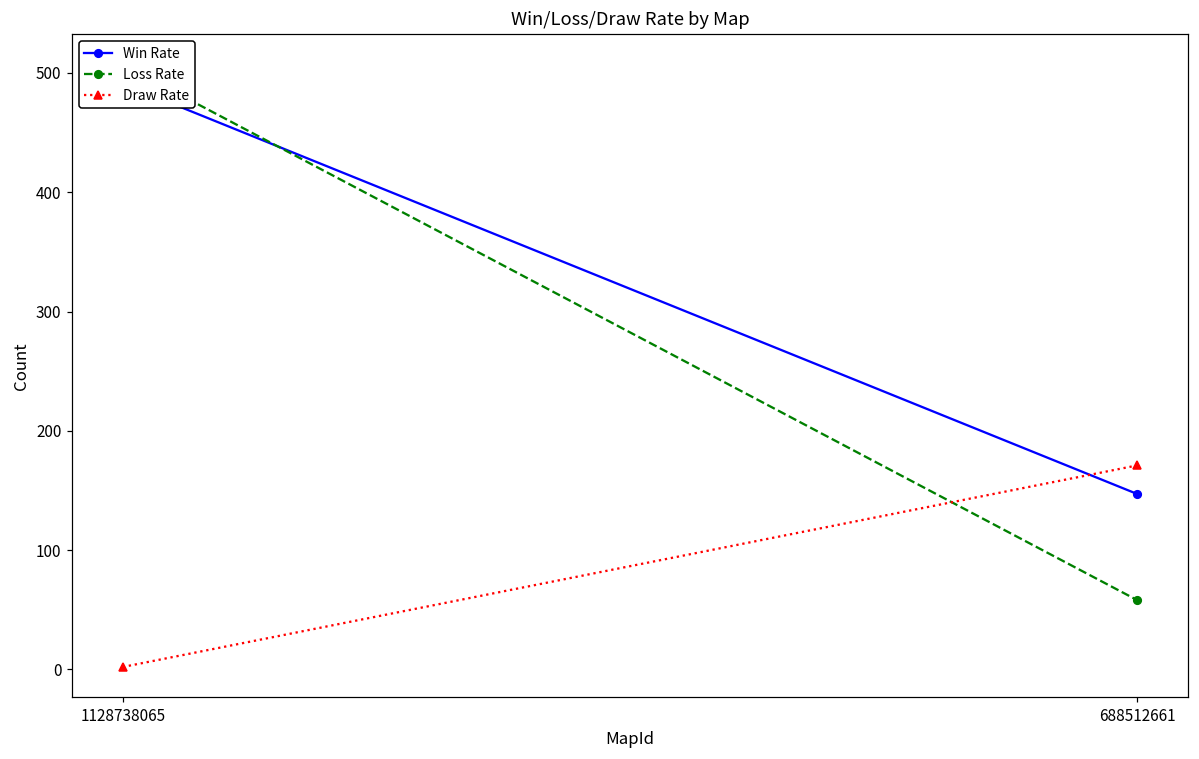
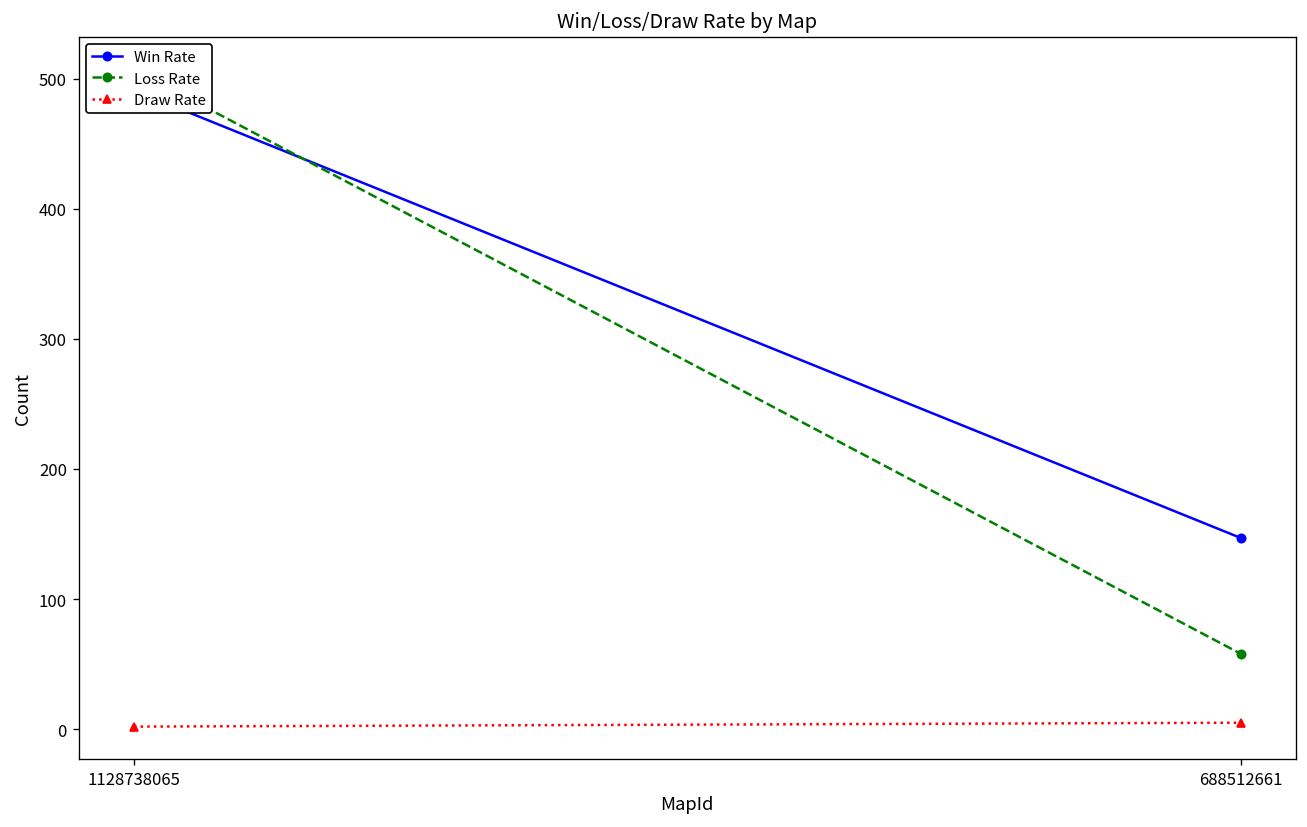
  {
    "Win Rate": {
      "688512661": 147
    },
    "Loss Rate": {
      "688512661": 58
    },
    "Draw Rate": {
      "1128738065": 2,
-     "688512661": 171
+     "688512661": 5
    }
  }
